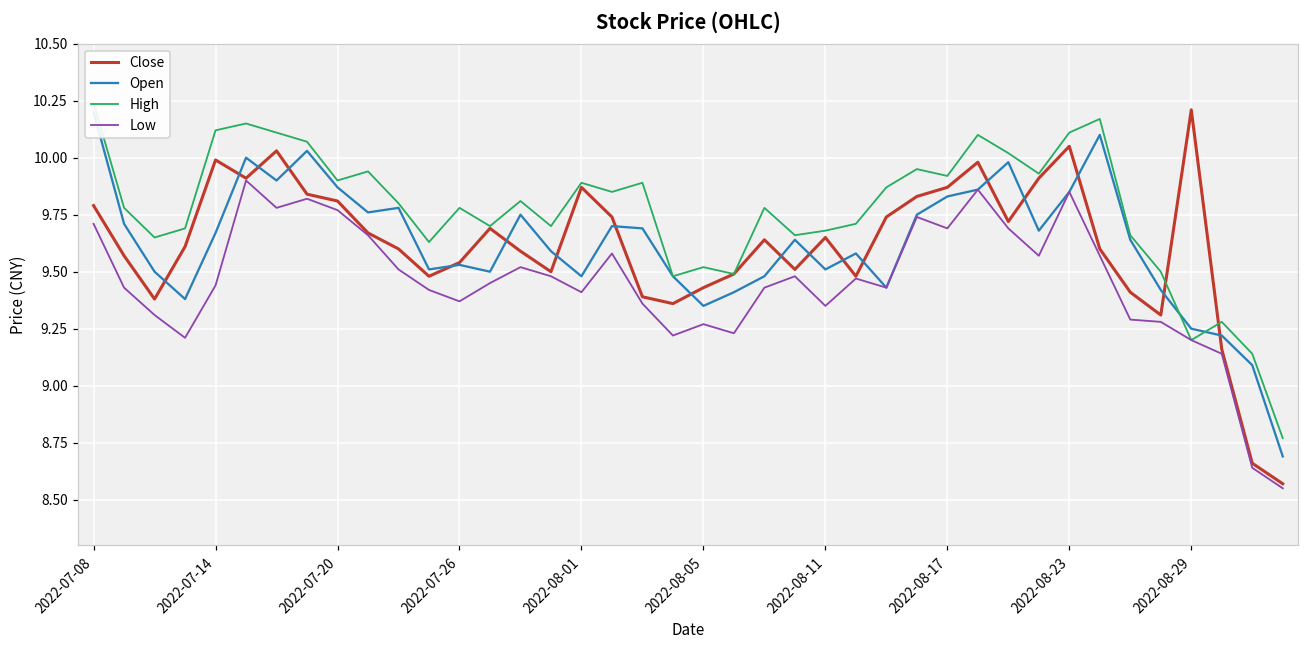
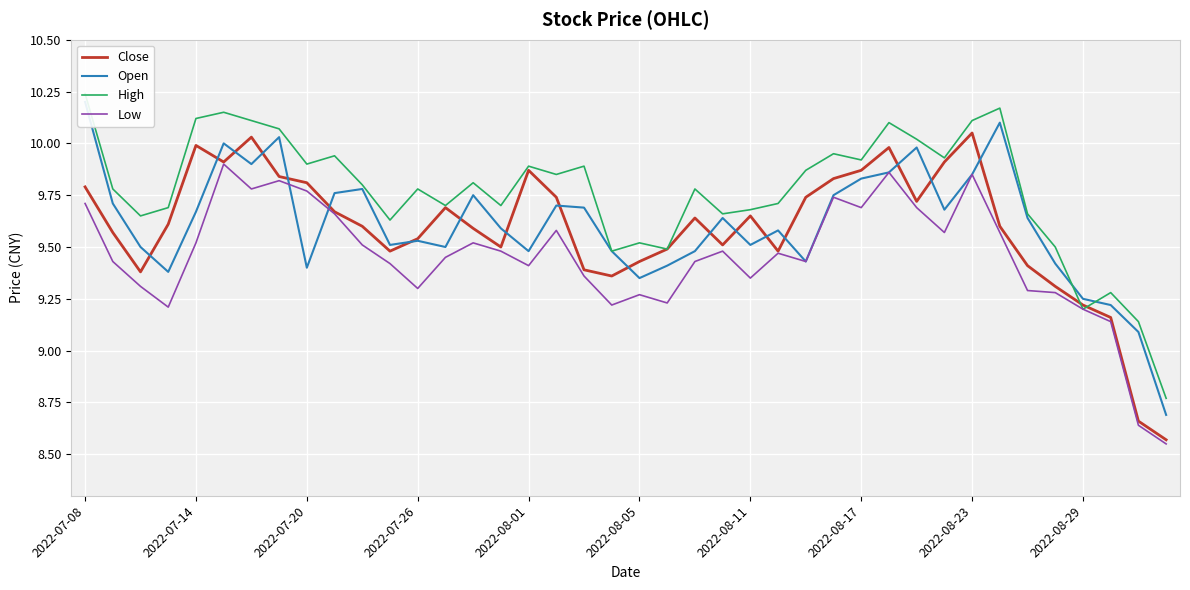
  {
    "Close": {
      "2022-07-08": 9.79,
      "2022-07-14": 9.99,
      "2022-07-20": 9.81,
      "2022-08-01": 9.87,
      "2022-08-05": 9.43,
      "2022-08-11": 9.65,
      "2022-08-17": 9.87,
      "2022-08-23": 10.05,
-     "2022-08-29": 10.21
+     "2022-08-29": 9.22
    },
    "Open": {
      "2022-07-14": 9.67,
-     "2022-07-20": 9.87,
+     "2022-07-20": 9.40,
      "2022-08-01": 9.48,
      "2022-08-05": 9.35,
      "2022-08-11": 9.51,
      "2022-08-17": 9.83,
      "2022-08-29": 9.25
    },
    "High": {
      "2022-07-14": 10.12,
      "2022-07-20": 9.90,
      "2022-07-26": 9.78,
      "2022-08-01": 9.89,
      "2022-08-05": 9.52,
      "2022-08-11": 9.68,
      "2022-08-17": 9.92,
      "2022-08-23": 10.11
    },
    "Low": {
      "2022-07-08": 9.71,
-     "2022-07-14": 9.44,
+     "2022-07-14": 9.52,
      "2022-07-20": 9.77,
-     "2022-07-26": 9.37,
+     "2022-07-26": 9.30,
      "2022-08-01": 9.41,
      "2022-08-05": 9.27,
      "2022-08-11": 9.35,
      "2022-08-17": 9.69
    }
  }
